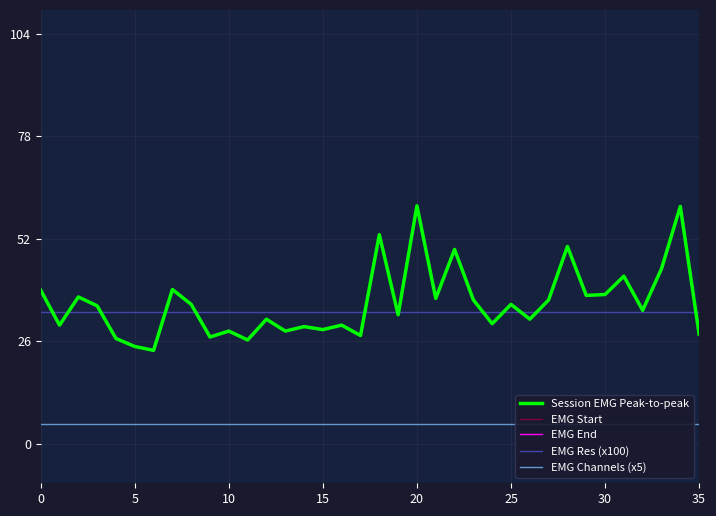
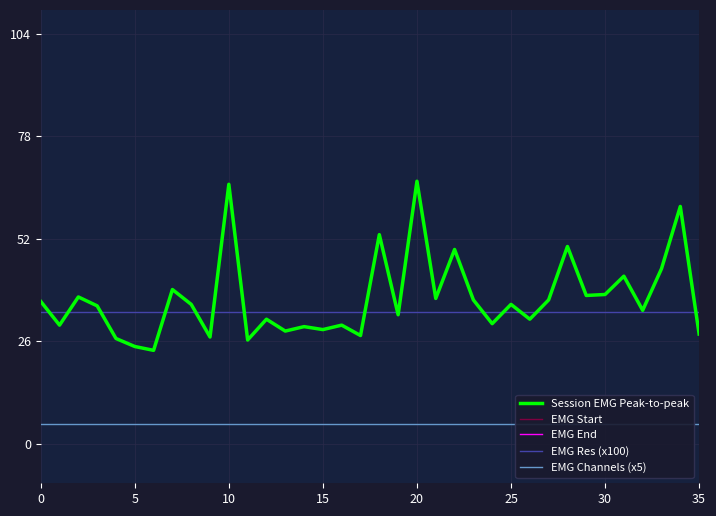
  {
    "Session EMG Peak-to-peak": {
-     "0": 39,
+     "0": 36,
      "5": 25,
-     "10": 29,
+     "10": 66,
      "15": 29,
-     "20": 60,
+     "20": 67,
      "25": 35,
      "30": 38,
      "35": 28
    },
    "EMG Res (x100)": {
      "0": 33,
      "5": 33,
      "10": 33,
      "15": 33,
      "20": 33,
      "25": 33,
      "30": 33,
      "35": 33
    },
    "EMG Channels (x5)": {
      "0": 5,
      "5": 5,
      "10": 5,
      "15": 5,
      "20": 5,
      "25": 5,
      "35": 5
    }
  }
